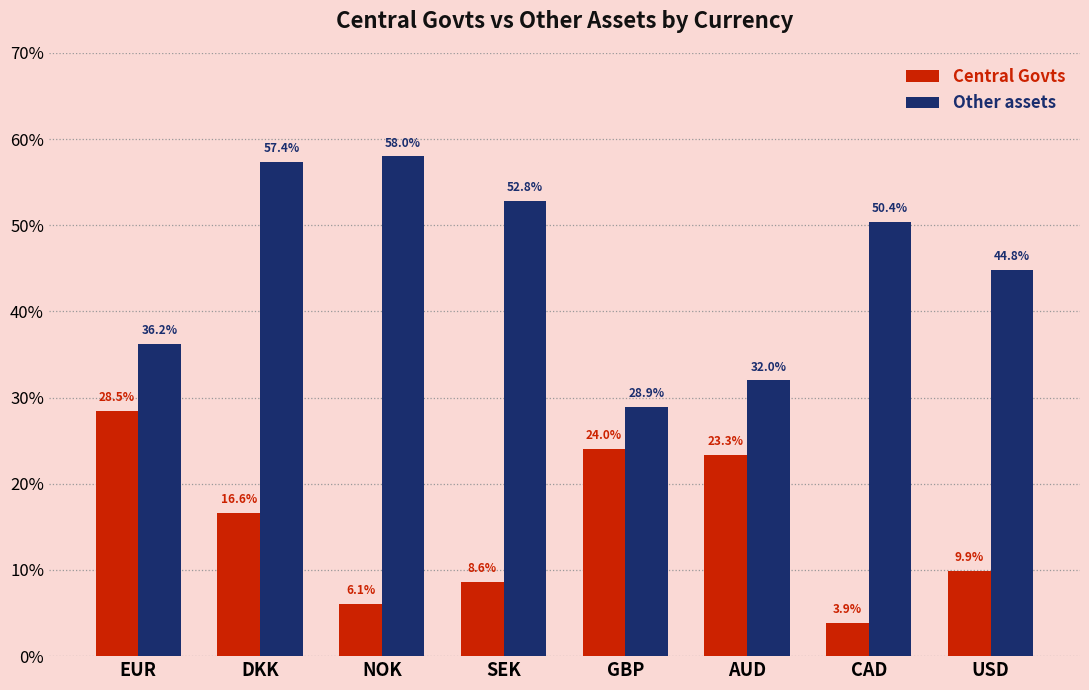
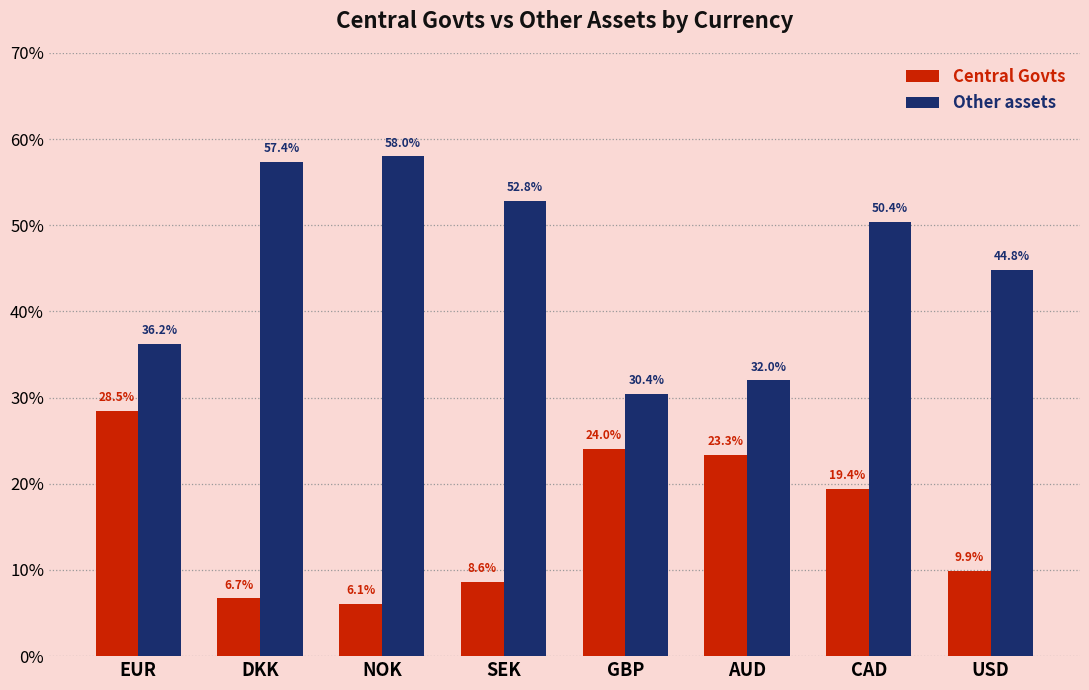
  {
    "Central Govts": {
      "EUR": "28.5%",
-     "DKK": "16.6%",
+     "DKK": "6.7%",
      "NOK": "6.1%",
      "SEK": "8.6%",
      "GBP": "24.0%",
      "AUD": "23.3%",
-     "CAD": "3.9%",
+     "CAD": "19.4%",
      "USD": "9.9%"
    },
    "Other assets": {
      "EUR": "36.2%",
      "DKK": "57.4%",
      "NOK": "58.0%",
      "SEK": "52.8%",
-     "GBP": "28.9%",
+     "GBP": "30.4%",
      "AUD": "32.0%",
      "CAD": "50.4%",
      "USD": "44.8%"
    }
  }
